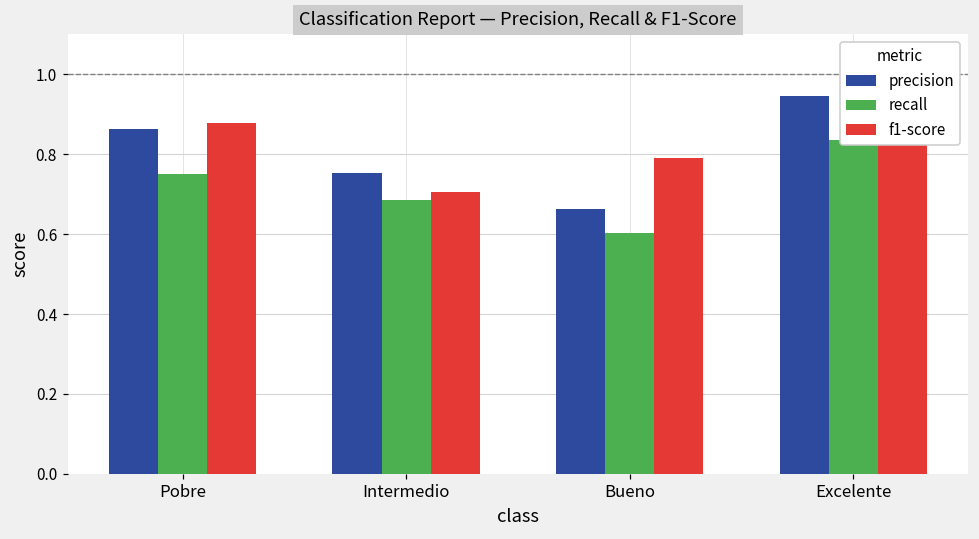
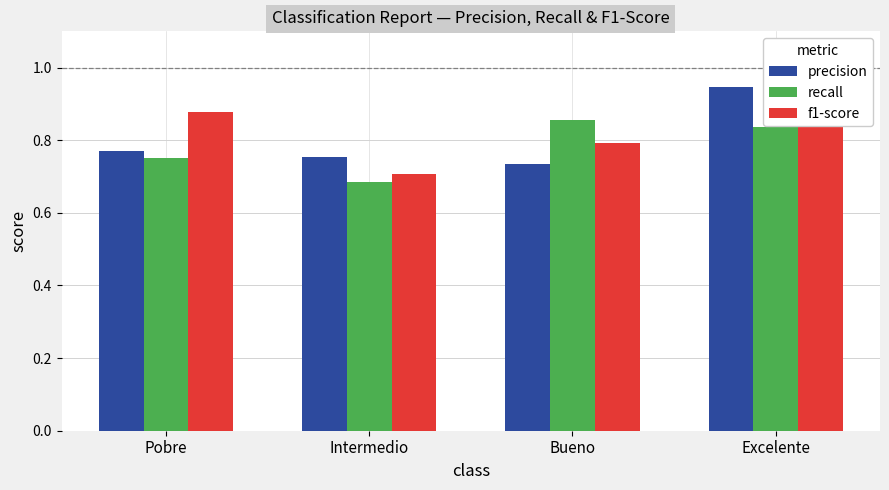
  {
    "precision": {
-     "Pobre": 0.86,
+     "Pobre": 0.77,
      "Intermedio": 0.75,
-     "Bueno": 0.66,
+     "Bueno": 0.74,
      "Excelente": 0.95
    },
    "recall": {
      "Pobre": 0.75,
      "Intermedio": 0.69,
-     "Bueno": 0.60,
+     "Bueno": 0.86,
      "Excelente": 0.84
    },
    "f1-score": {
      "Pobre": 0.88,
      "Intermedio": 0.71,
      "Bueno": 0.79
    }
  }
